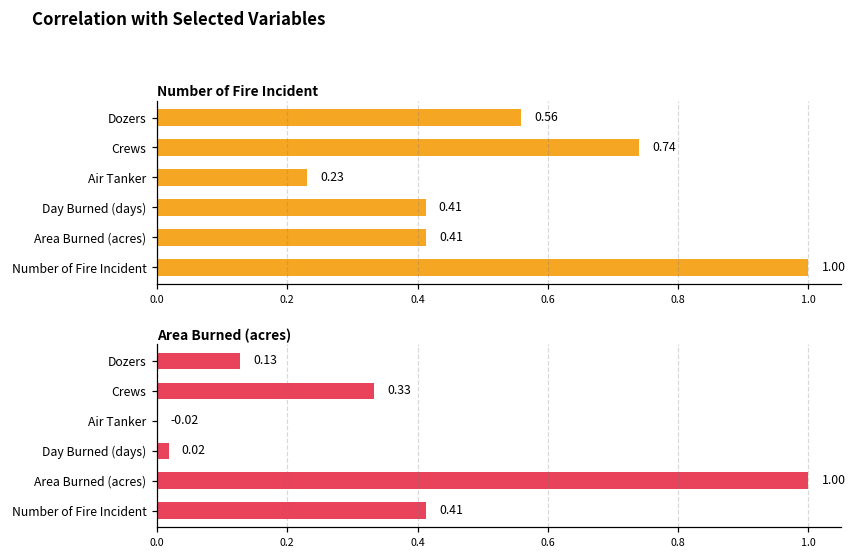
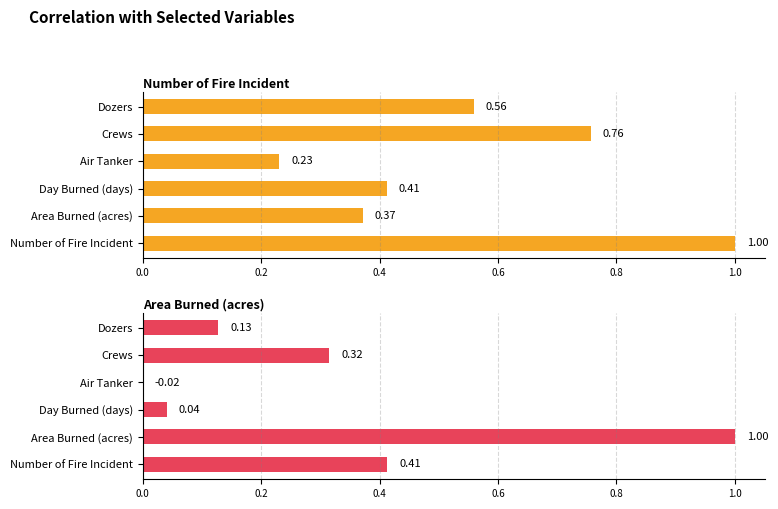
  {
    "Number of Fire Incident": {
      "Dozers": 0.56,
-     "Crews": 0.74,
+     "Crews": 0.76,
      "Air Tanker": 0.23,
      "Day Burned (days)": 0.41,
-     "Area Burned (acres)": 0.41,
+     "Area Burned (acres)": 0.37,
      "Number of Fire Incident": 1.00
    },
    "Area Burned (acres)": {
      "Dozers": 0.13,
-     "Crews": 0.33,
-     "Day Burned (days)": 0.02,
+     "Crews": 0.32,
+     "Day Burned (days)": 0.04,
      "Area Burned (acres)": 1.00,
      "Number of Fire Incident": 0.41
    }
  }
